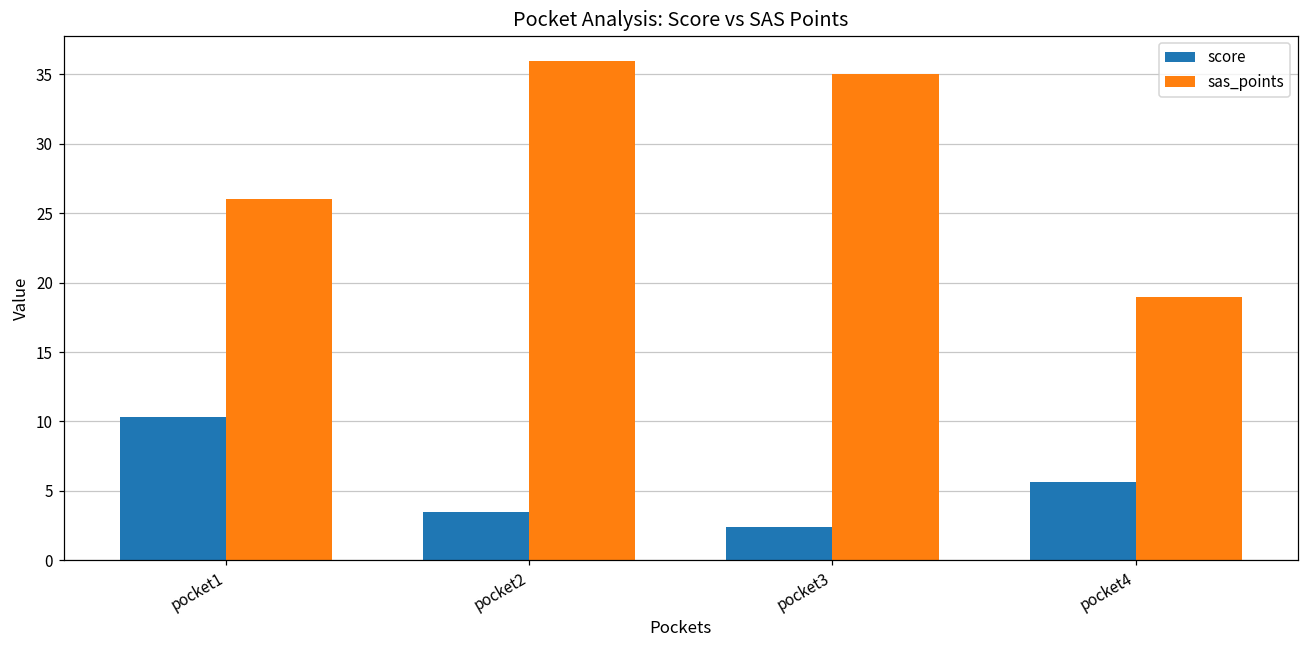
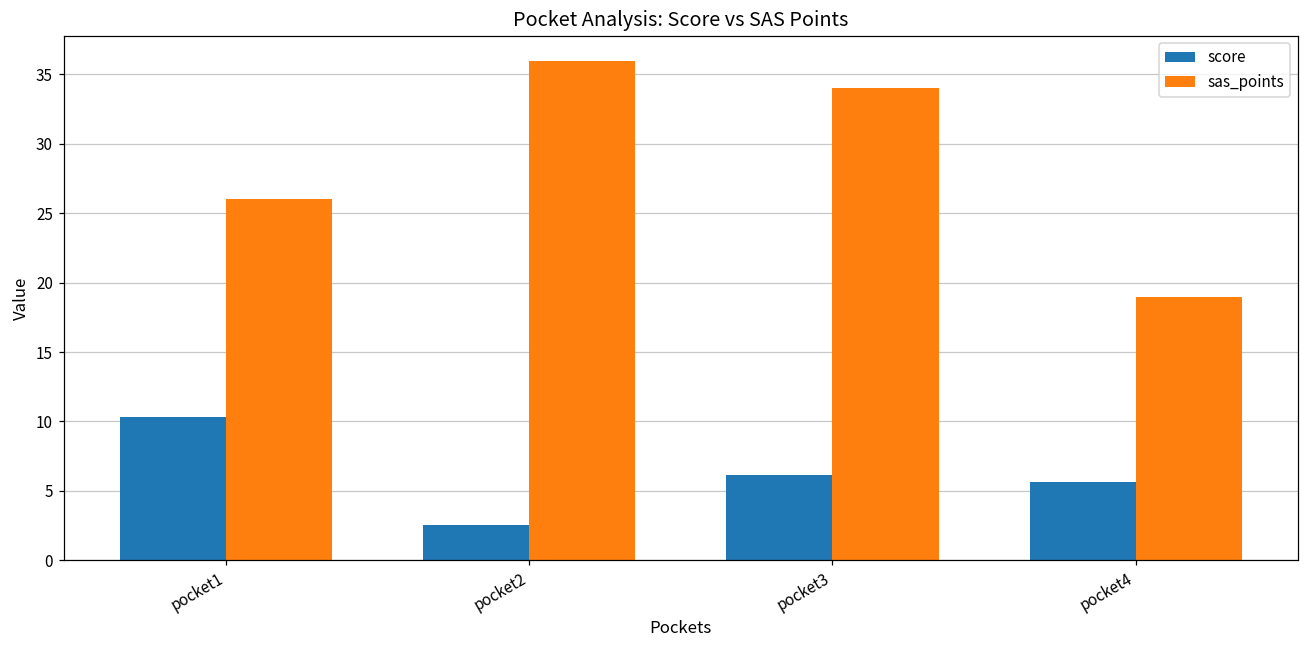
  {
    "score": {
      "pocket1": 10.3,
-     "pocket2": 3.5,
-     "pocket3": 2.4,
+     "pocket2": 2.5,
+     "pocket3": 6.1,
      "pocket4": 5.7
    },
    "sas_points": {
      "pocket1": 26,
      "pocket2": 36,
-     "pocket3": 35,
+     "pocket3": 34,
      "pocket4": 19
    }
  }
